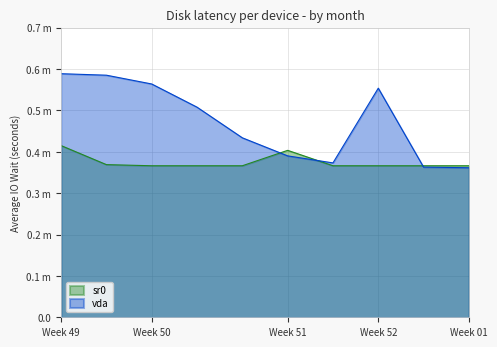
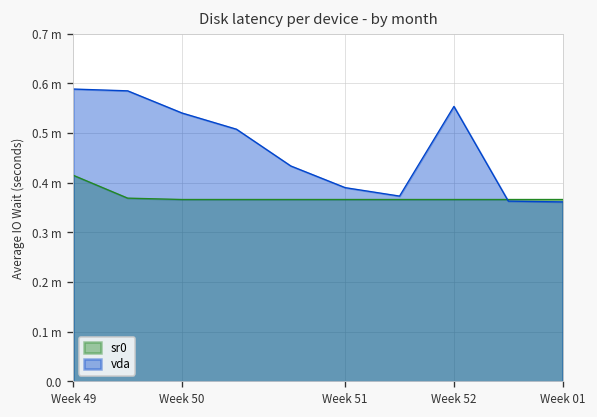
  {
    "sr0": {
      "Week 49": "0.41 m",
      "Week 50": "0.37 m",
-     "Week 51": "0.40 m",
+     "Week 51": "0.37 m",
      "Week 52": "0.37 m"
    },
    "vda": {
      "Week 49": "0.59 m",
-     "Week 50": "0.56 m",
+     "Week 50": "0.54 m",
      "Week 51": "0.39 m",
      "Week 52": "0.55 m"
    }
  }
